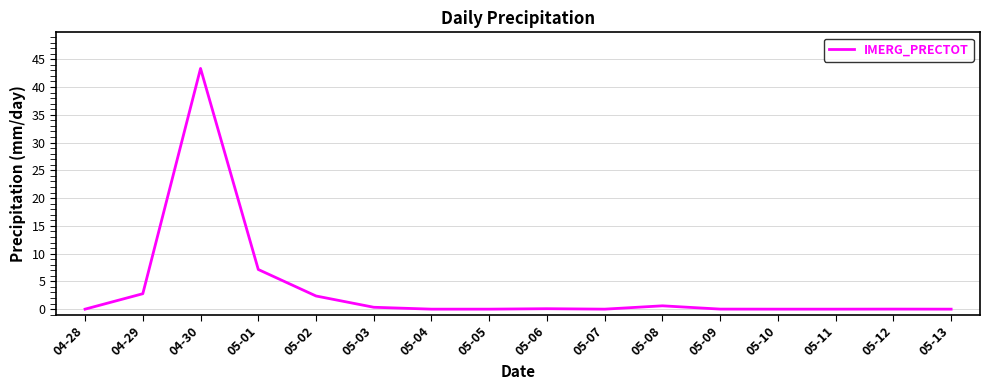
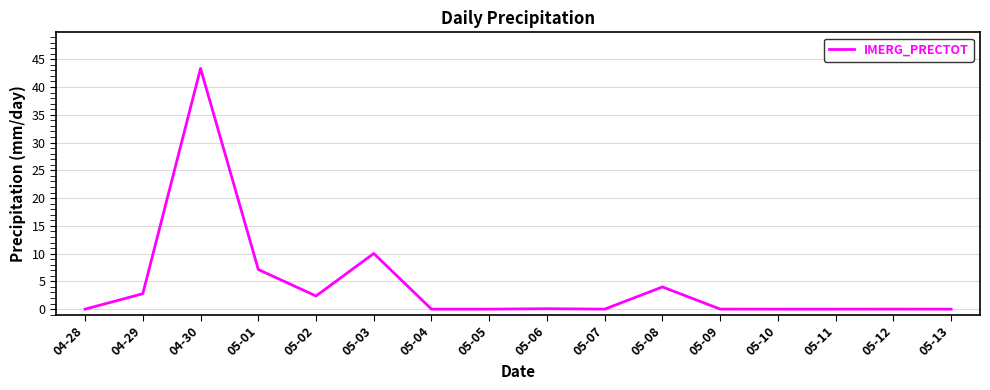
  {
    "04-28": 0,
    "04-29": 3,
    "04-30": 43,
    "05-01": 7,
    "05-02": 2,
-   "05-03": 0,
+   "05-03": 10,
    "05-04": 0,
    "05-05": 0,
    "05-06": 0,
    "05-07": 0,
-   "05-08": 1,
+   "05-08": 4,
    "05-09": 0,
    "05-10": 0,
    "05-11": 0,
    "05-12": 0,
    "05-13": 0
  }
